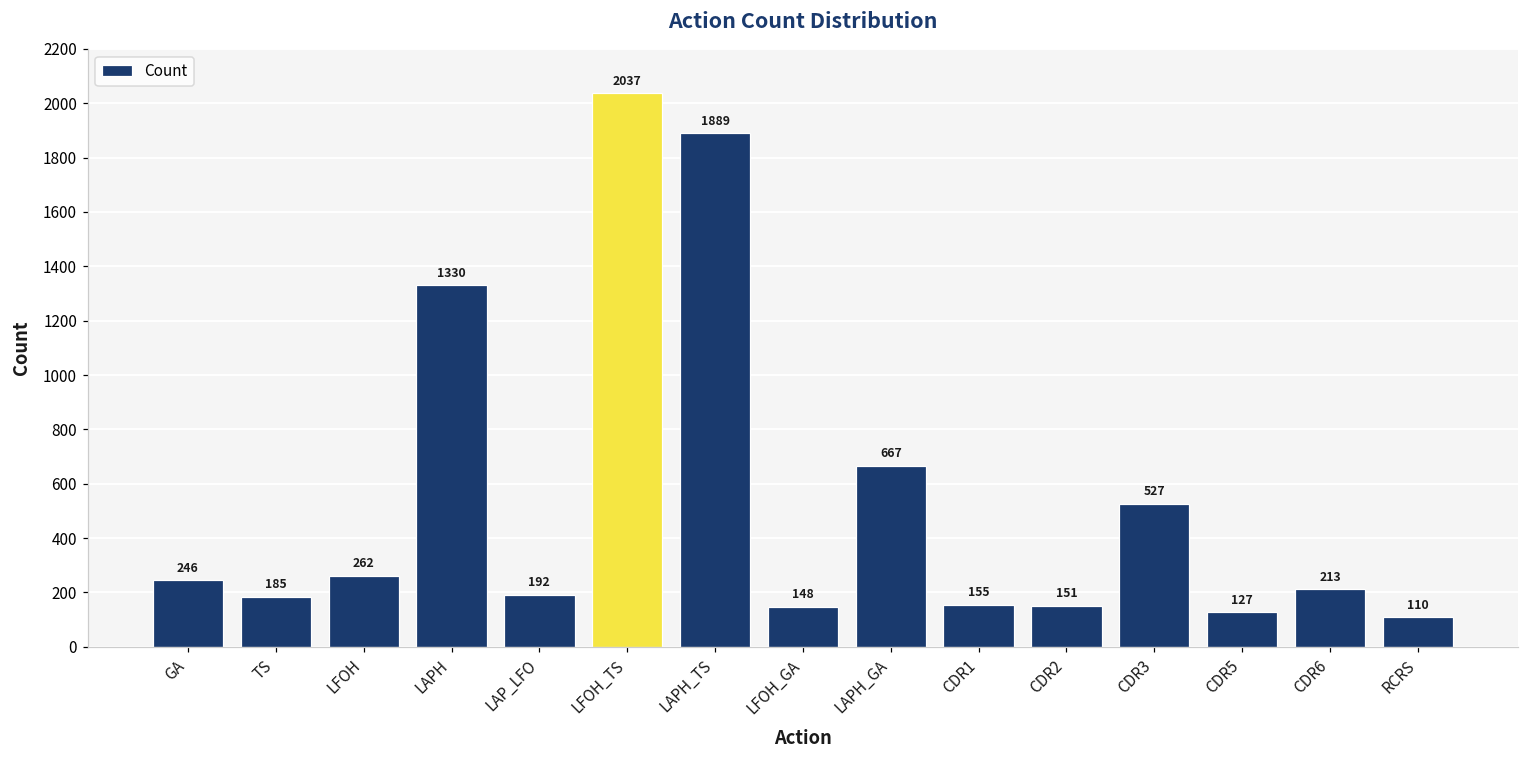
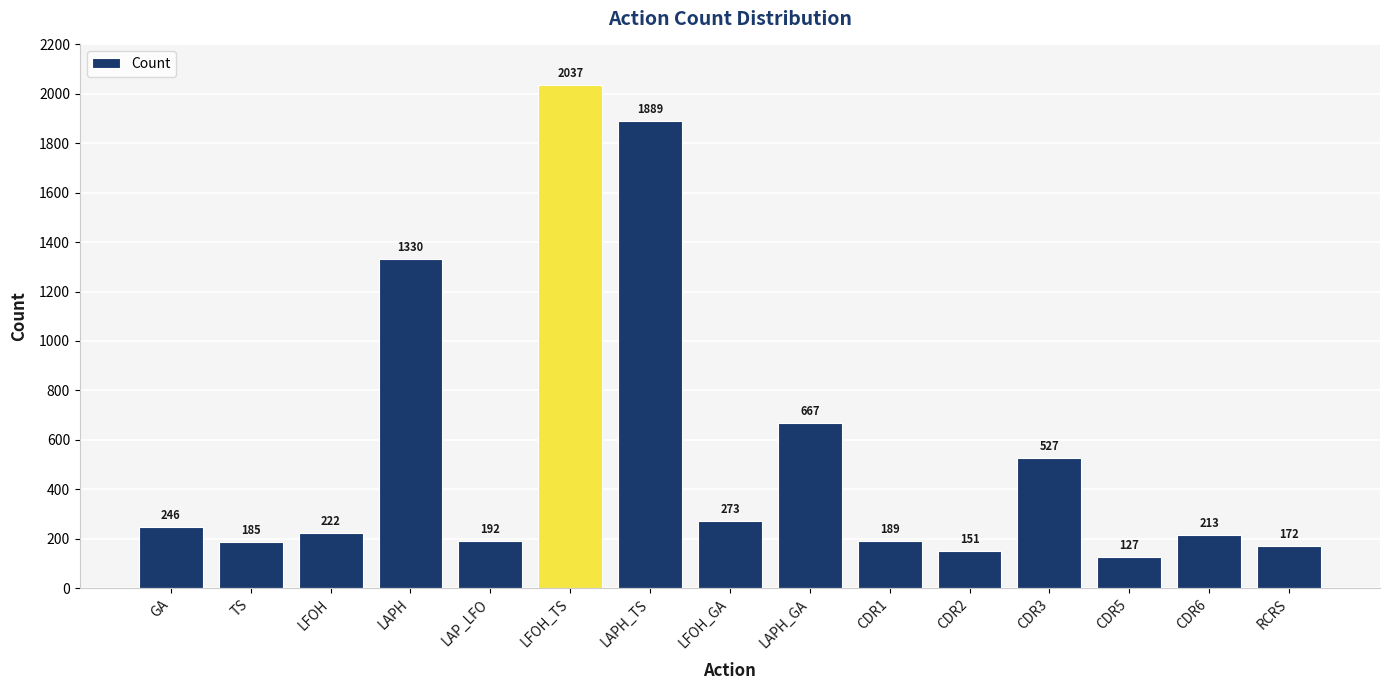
  {
    "GA": 246,
    "TS": 185,
-   "LFOH": 262,
+   "LFOH": 222,
    "LAPH": 1330,
    "LAP_LFO": 192,
    "LFOH_TS": 2037,
    "LAPH_TS": 1889,
-   "LFOH_GA": 148,
+   "LFOH_GA": 273,
    "LAPH_GA": 667,
-   "CDR1": 155,
+   "CDR1": 189,
    "CDR2": 151,
    "CDR3": 527,
    "CDR5": 127,
    "CDR6": 213,
-   "RCRS": 110
+   "RCRS": 172
  }
